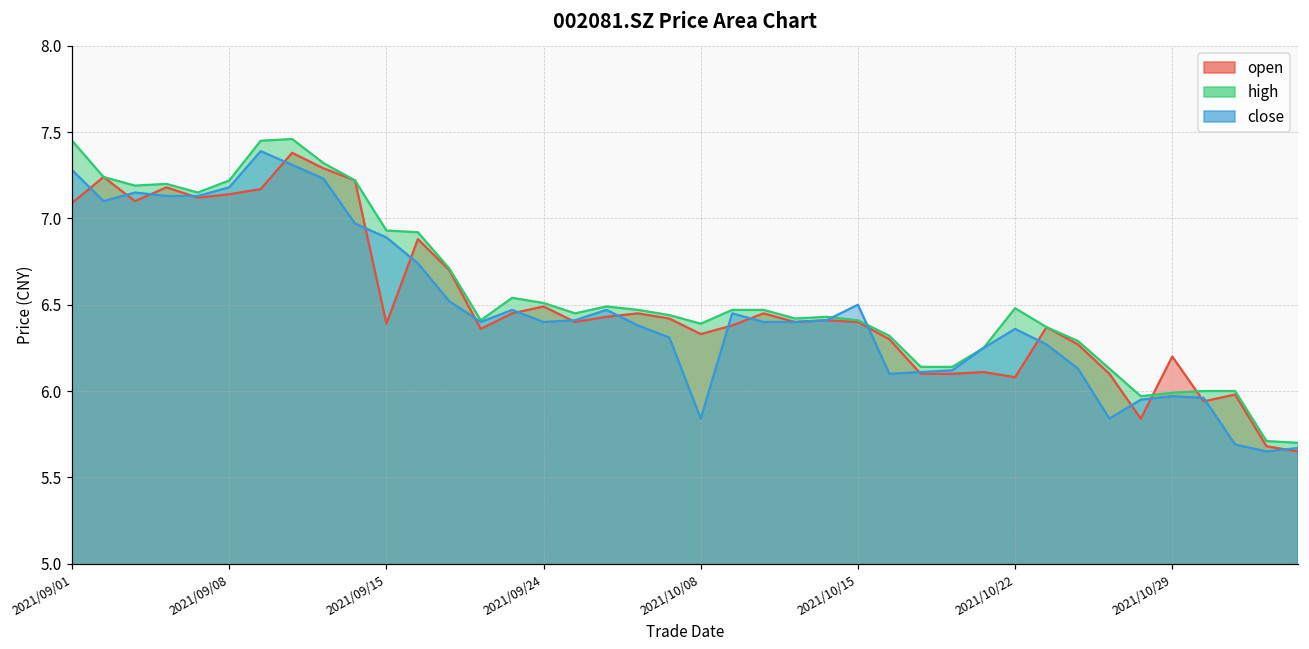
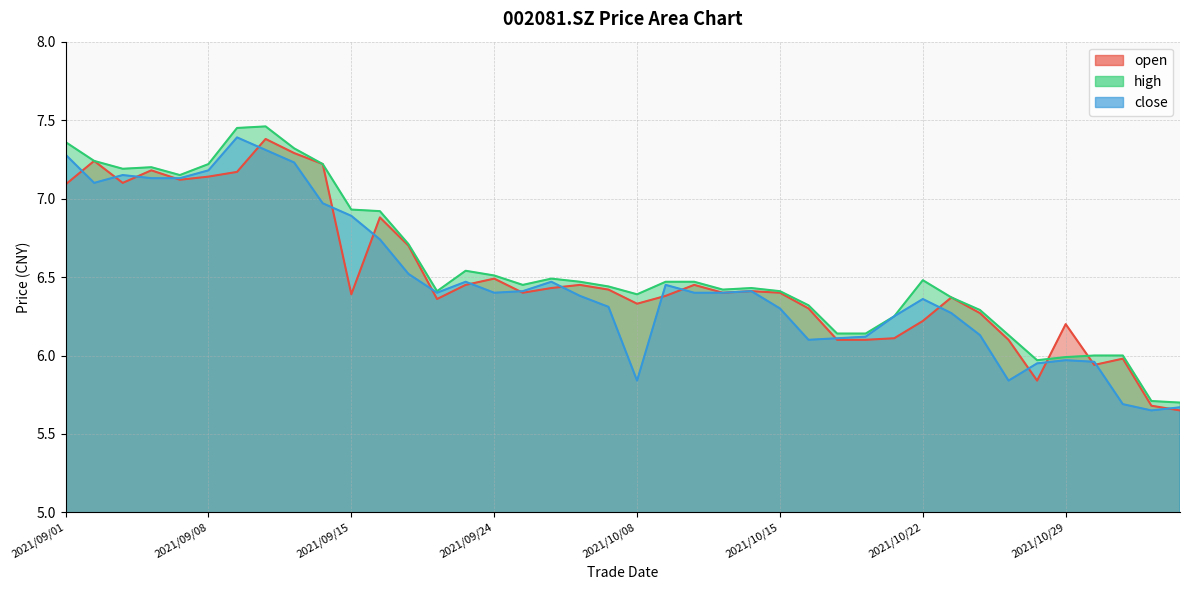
  {
    "open": {
      "2021/09/01": 7.09,
      "2021/09/08": 7.14,
      "2021/09/15": 6.39,
      "2021/09/24": 6.49,
      "2021/10/08": 6.33,
-     "2021/10/22": 6.08,
+     "2021/10/22": 6.22,
      "2021/10/29": 6.20
    },
    "high": {
-     "2021/09/01": 7.45,
+     "2021/09/01": 7.36,
      "2021/09/08": 7.22,
      "2021/09/15": 6.93,
      "2021/09/24": 6.51,
      "2021/10/08": 6.39,
      "2021/10/22": 6.48,
      "2021/10/29": 5.99
    },
    "close": {
      "2021/09/01": 7.28,
      "2021/09/08": 7.18,
      "2021/09/15": 6.9,
      "2021/09/24": 6.4,
      "2021/10/08": 5.84,
-     "2021/10/15": 6.5,
+     "2021/10/15": 6.3,
      "2021/10/22": 6.36,
      "2021/10/29": 5.97
    }
  }
